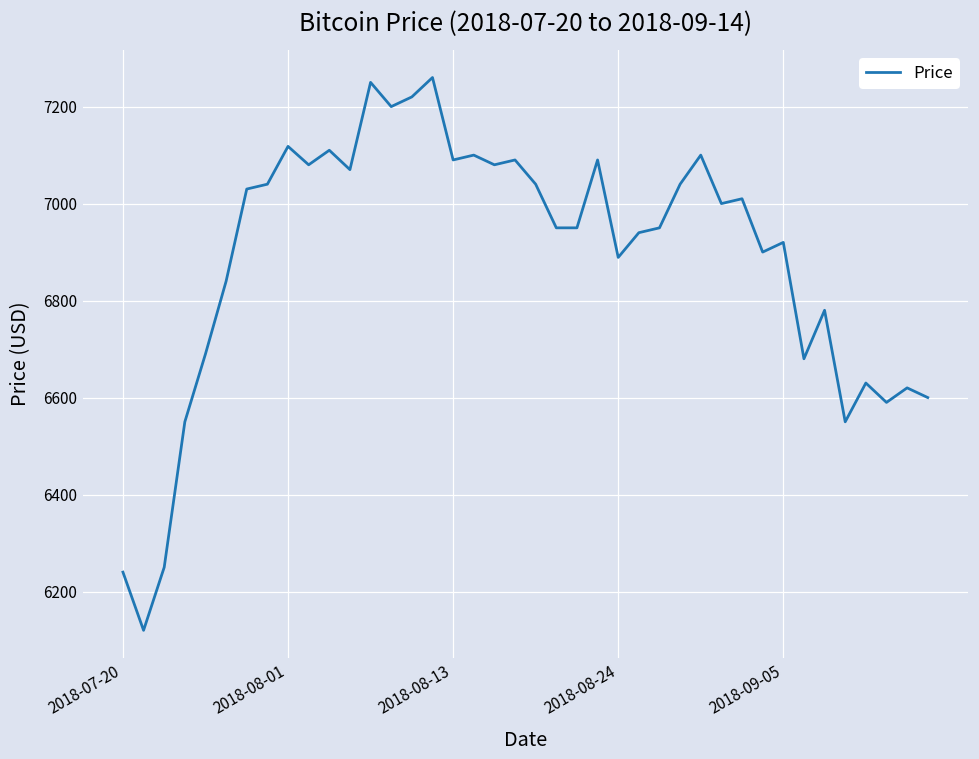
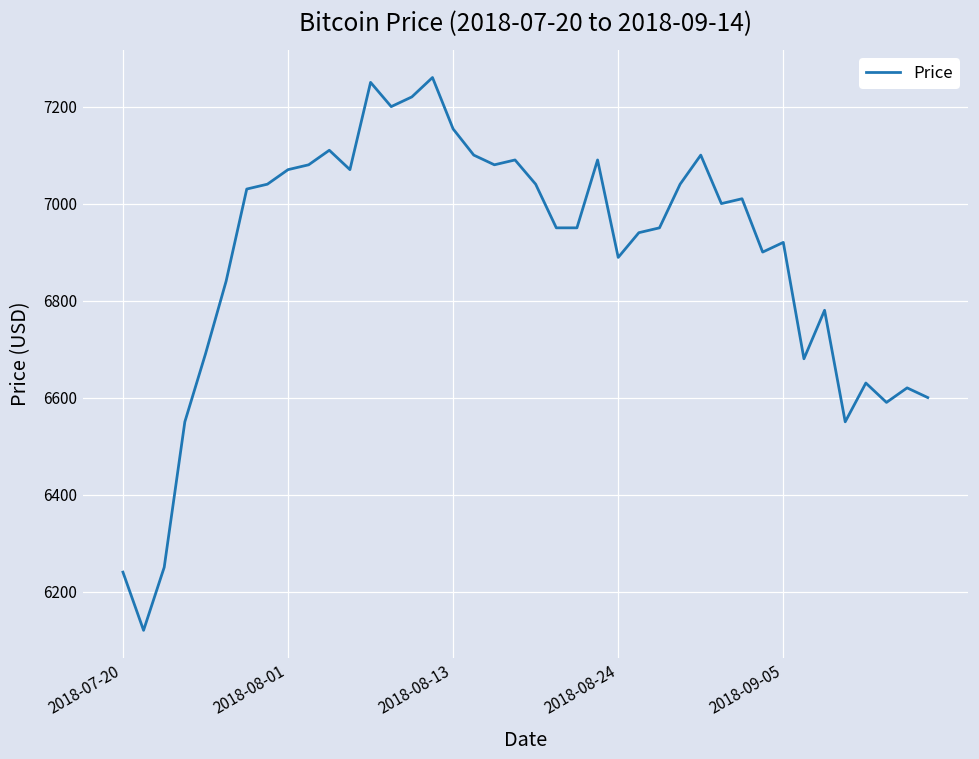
  {
    "2018-07-20": 6240,
-   "2018-08-01": 7120,
-   "2018-08-13": 7090,
+   "2018-08-01": 7070,
+   "2018-08-13": 7150,
    "2018-08-24": 6890,
    "2018-09-05": 6920
  }
